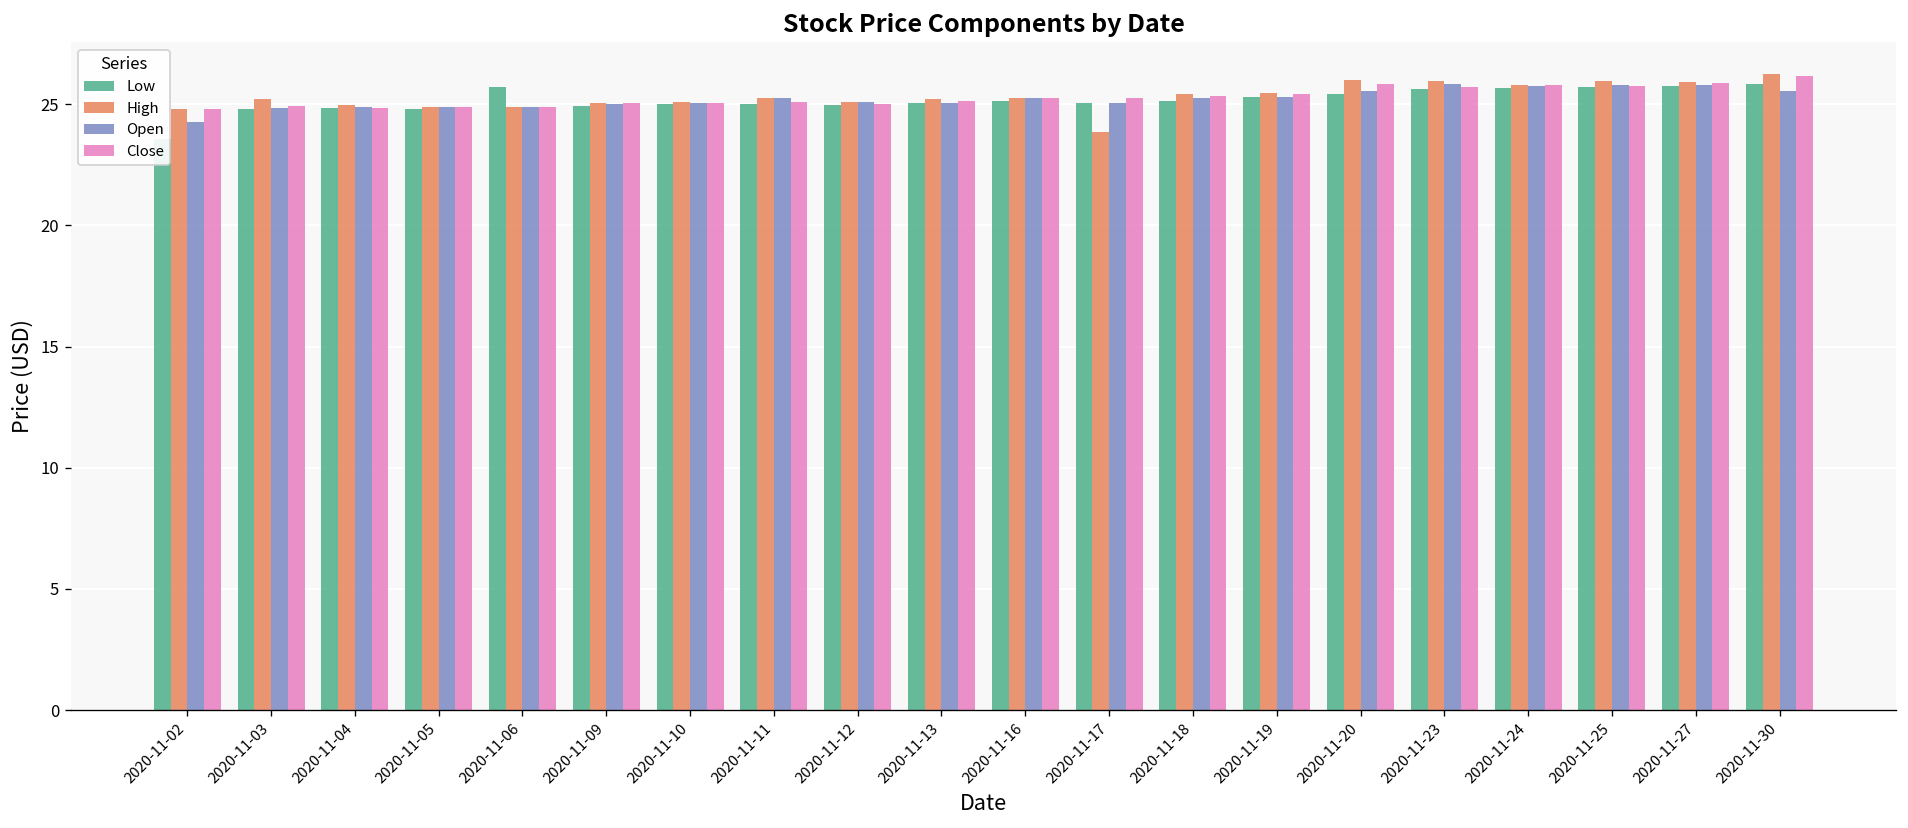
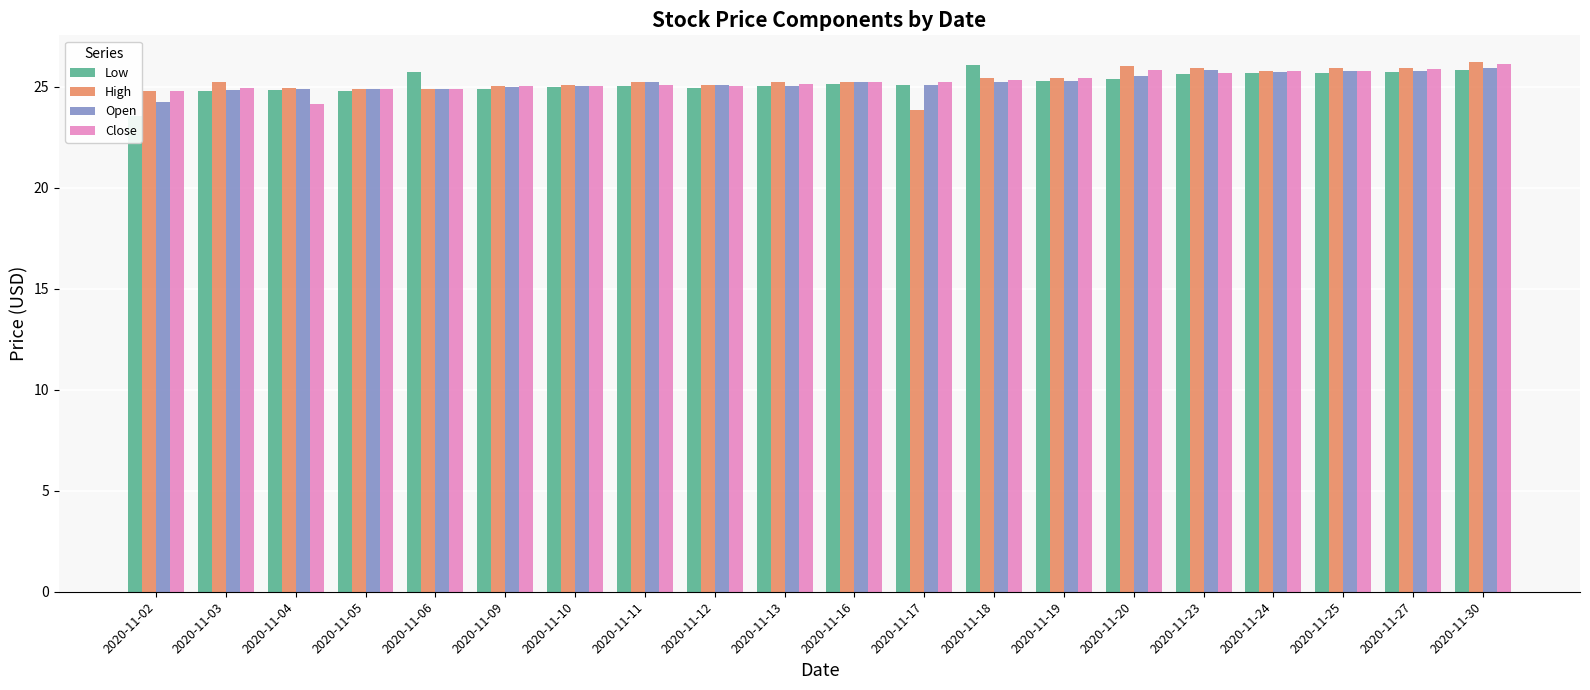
  {
    "Low": {
      "2020-11-03": 24.8,
      "2020-11-04": 24.8,
      "2020-11-05": 24.8,
      "2020-11-06": 25.7,
      "2020-11-09": 24.9,
      "2020-11-10": 25.0,
      "2020-11-11": 25.0,
      "2020-11-12": 25.0,
      "2020-11-13": 25.0,
      "2020-11-16": 25.1,
      "2020-11-17": 25.1,
-     "2020-11-18": 25.2,
+     "2020-11-18": 26.1,
      "2020-11-19": 25.3,
      "2020-11-20": 25.4,
      "2020-11-23": 25.6,
      "2020-11-24": 25.7,
      "2020-11-25": 25.7,
      "2020-11-27": 25.8,
      "2020-11-30": 25.8
    },
    "High": {
      "2020-11-02": 24.8,
      "2020-11-03": 25.2,
      "2020-11-04": 25.0,
      "2020-11-05": 24.9,
      "2020-11-06": 24.9,
      "2020-11-09": 25.1,
      "2020-11-10": 25.1,
      "2020-11-11": 25.2,
      "2020-11-12": 25.1,
      "2020-11-13": 25.2,
      "2020-11-16": 25.3,
      "2020-11-17": 23.9,
      "2020-11-18": 25.4,
      "2020-11-19": 25.4,
      "2020-11-20": 26.0,
      "2020-11-23": 26.0,
      "2020-11-24": 25.8,
      "2020-11-25": 26.0,
      "2020-11-27": 25.9,
      "2020-11-30": 26.2
    },
    "Open": {
      "2020-11-02": 24.3,
      "2020-11-03": 24.9,
      "2020-11-04": 24.9,
      "2020-11-05": 24.9,
      "2020-11-06": 24.9,
      "2020-11-09": 25.0,
      "2020-11-10": 25.1,
      "2020-11-11": 25.2,
      "2020-11-12": 25.1,
      "2020-11-13": 25.0,
      "2020-11-16": 25.3,
      "2020-11-17": 25.1,
      "2020-11-18": 25.3,
      "2020-11-19": 25.3,
      "2020-11-20": 25.5,
      "2020-11-23": 25.8,
      "2020-11-24": 25.7,
      "2020-11-25": 25.8,
      "2020-11-27": 25.8,
-     "2020-11-30": 25.5
+     "2020-11-30": 26.0
    },
    "Close": {
      "2020-11-02": 24.8,
      "2020-11-03": 24.9,
-     "2020-11-04": 24.9,
+     "2020-11-04": 24.1,
      "2020-11-05": 24.9,
      "2020-11-06": 24.9,
      "2020-11-09": 25.1,
      "2020-11-10": 25.0,
      "2020-11-11": 25.1,
      "2020-11-12": 25.0,
      "2020-11-13": 25.2,
      "2020-11-16": 25.3,
      "2020-11-17": 25.3,
      "2020-11-18": 25.4,
      "2020-11-19": 25.4,
      "2020-11-20": 25.8,
      "2020-11-23": 25.7,
      "2020-11-24": 25.8,
      "2020-11-25": 25.8,
      "2020-11-27": 25.9,
      "2020-11-30": 26.2
    }
  }
